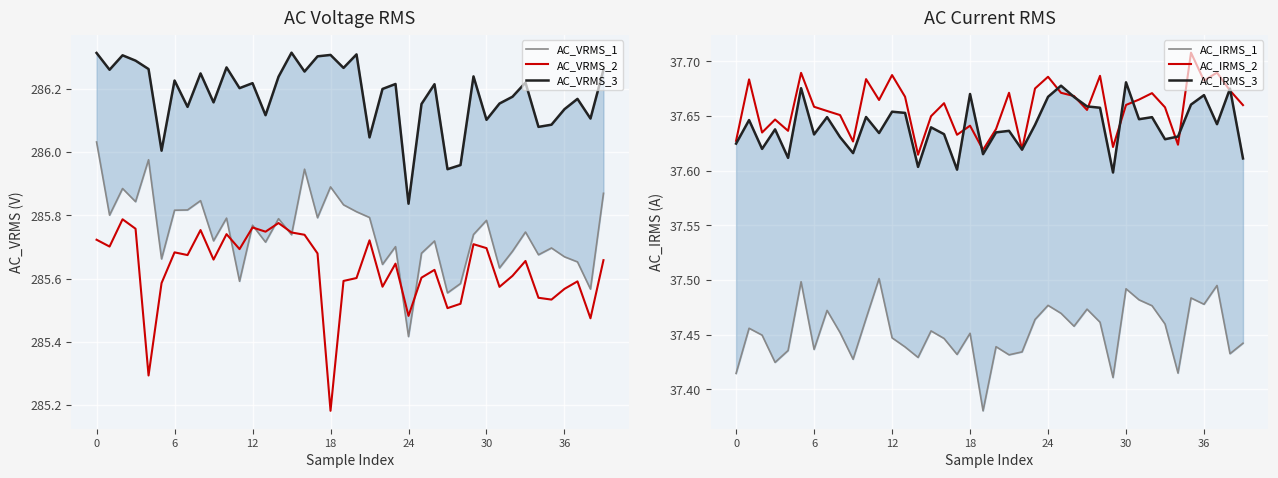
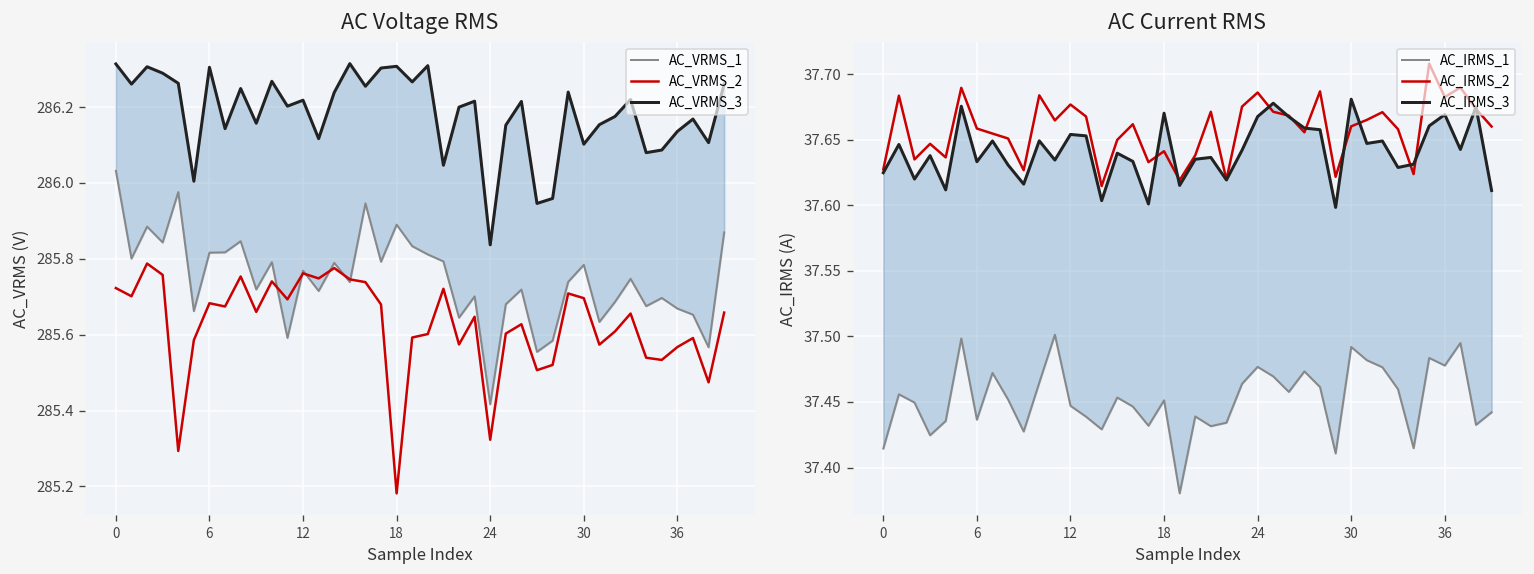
  {
    "AC Voltage RMS": {
      "AC_VRMS_1": {
        "0": 286.03,
        "6": 285.82,
        "18": 285.89,
        "24": 285.42,
        "30": 285.78,
        "36": 285.67
      },
      "AC_VRMS_2": {
        "0": 285.72,
        "6": 285.68,
        "18": 285.18,
-       "24": 285.48,
+       "24": 285.32,
        "30": 285.70,
        "36": 285.57
      },
      "AC_VRMS_3": {
        "0": 286.31,
-       "6": 286.23,
+       "6": 286.31,
        "12": 286.22,
        "18": 286.31,
        "24": 285.84,
        "30": 286.10,
        "36": 286.14
      }
    },
    "AC Current RMS": {
      "AC_IRMS_1": {
        "0": 37.415,
        "6": 37.436,
        "12": 37.447,
        "18": 37.451,
        "24": 37.477,
        "30": 37.492,
        "36": 37.478
      },
      "AC_IRMS_2": {
        "0": 37.627,
        "6": 37.658,
-       "12": 37.687,
+       "12": 37.677,
        "18": 37.641,
        "24": 37.686,
        "30": 37.660
      },
      "AC_IRMS_3": {
        "0": 37.625,
        "6": 37.633,
        "12": 37.654,
        "18": 37.670,
        "24": 37.668,
        "30": 37.681,
        "36": 37.669
      }
    }
  }
